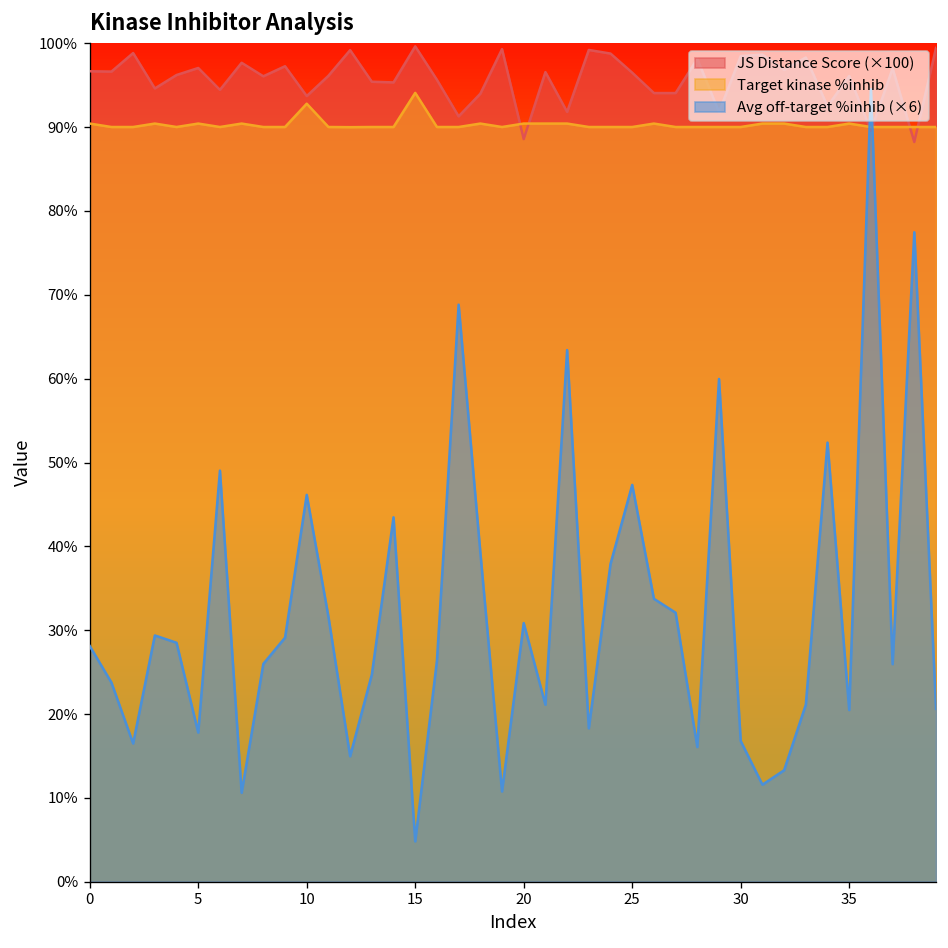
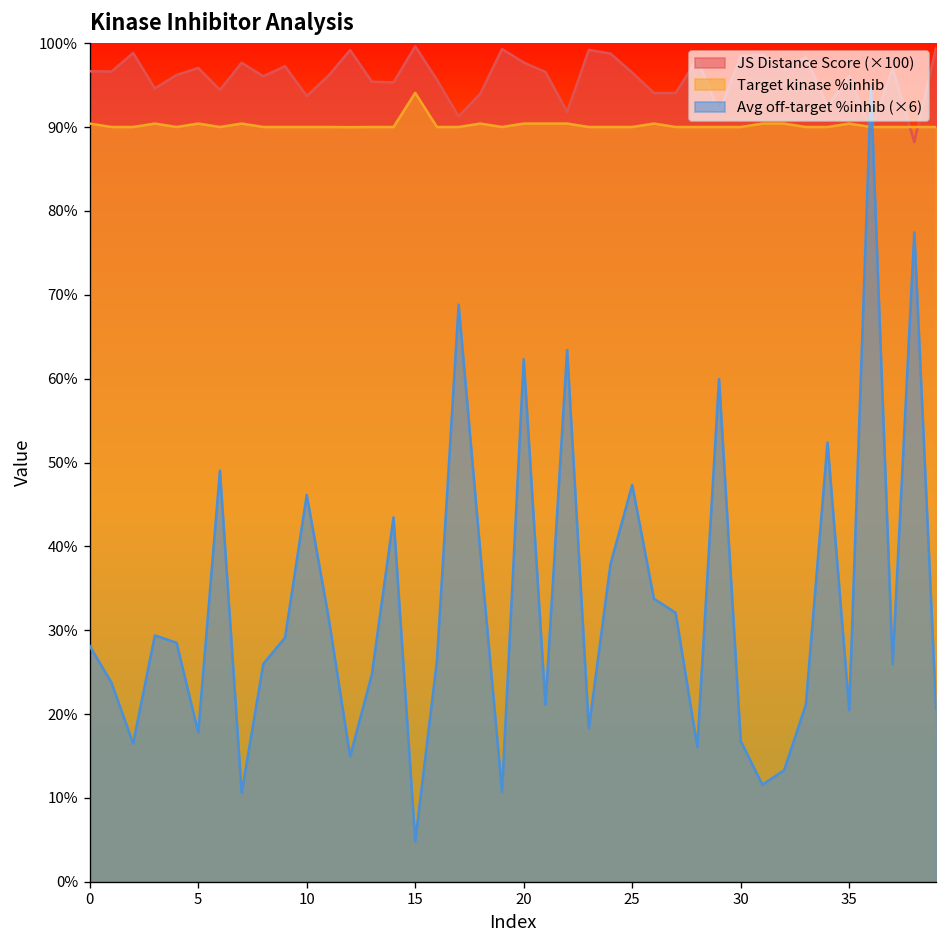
  {
    "JS Distance Score (×100)": {
      "0": "97%",
      "5": "97%",
      "10": "94%",
      "15": "100%",
-     "20": "89%",
+     "20": "98%",
      "25": "97%"
    },
    "Target kinase %inhib": {
      "0": "90%",
      "5": "90%",
-     "10": "93%",
+     "10": "90%",
      "15": "94%",
      "20": "90%",
      "25": "90%",
      "30": "90%"
    },
    "Avg off-target %inhib (×6)": {
      "0": "28%",
      "5": "18%",
      "10": "46%",
      "15": "5%",
-     "20": "31%",
+     "20": "62%",
      "25": "47%",
      "30": "17%",
      "35": "20%"
    }
  }
